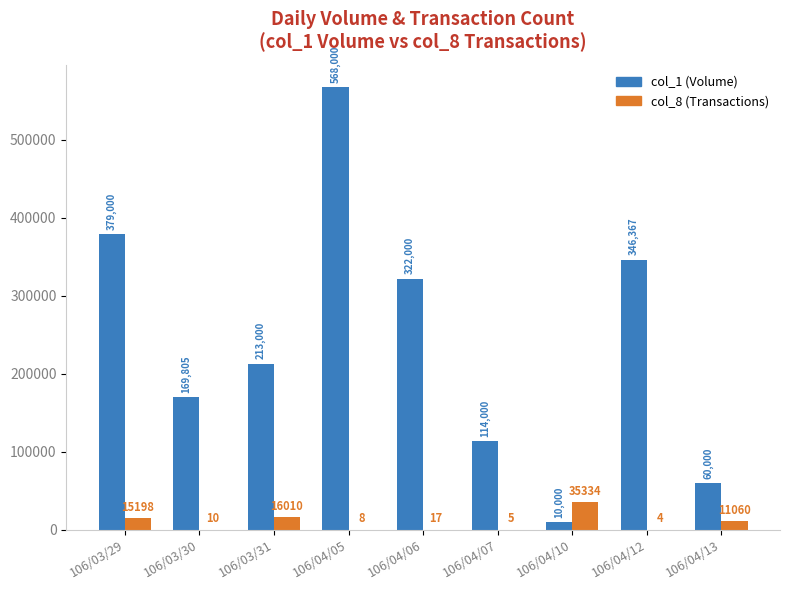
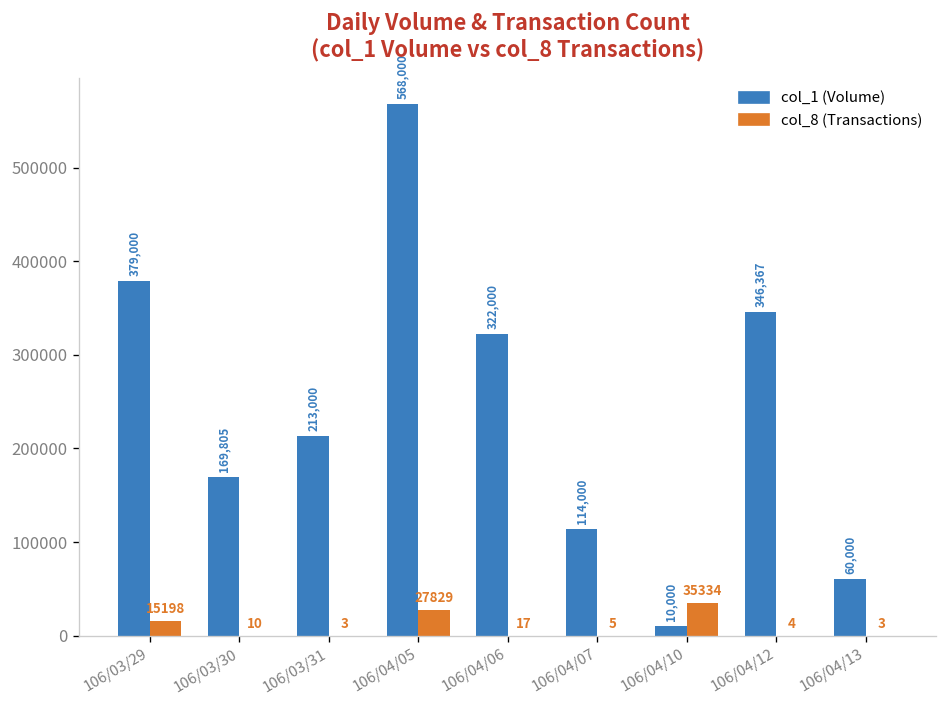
  {
    "col_1 (Volume)": {
      "106/03/29": "379,000",
      "106/03/30": "169,805",
      "106/03/31": "213,000",
      "106/04/05": "568,000",
      "106/04/06": "322,000",
      "106/04/07": "114,000",
      "106/04/10": "10,000",
      "106/04/12": "346,367",
      "106/04/13": "60,000"
    },
    "col_8 (Transactions)": {
      "106/03/29": "15198",
      "106/03/30": "10",
-     "106/03/31": "16010",
-     "106/04/05": "8",
+     "106/03/31": "3",
+     "106/04/05": "27829",
      "106/04/06": "17",
      "106/04/07": "5",
      "106/04/10": "35334",
      "106/04/12": "4",
-     "106/04/13": "11060"
+     "106/04/13": "3"
    }
  }
